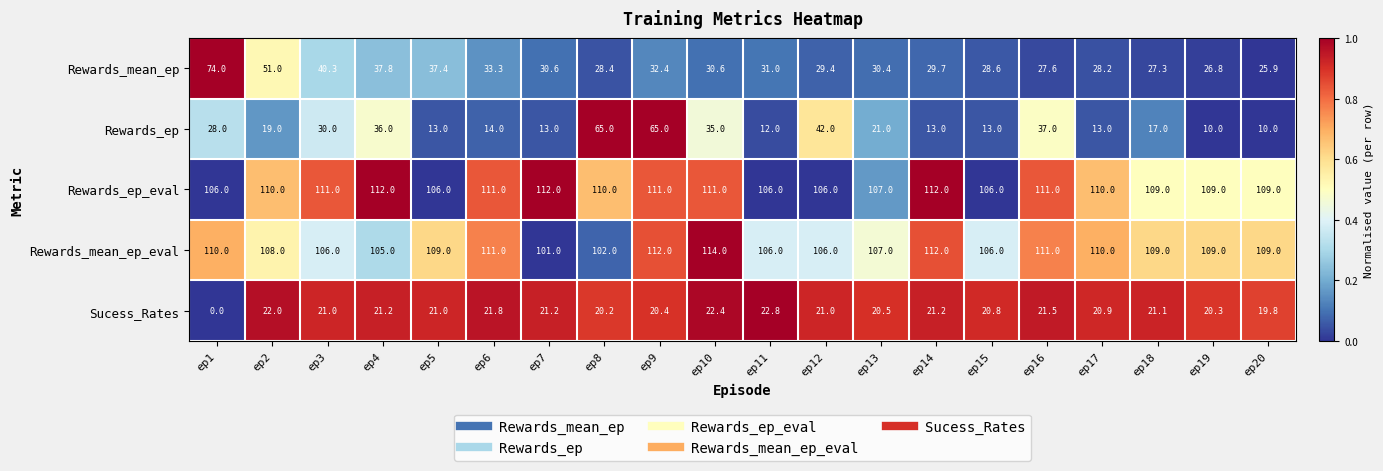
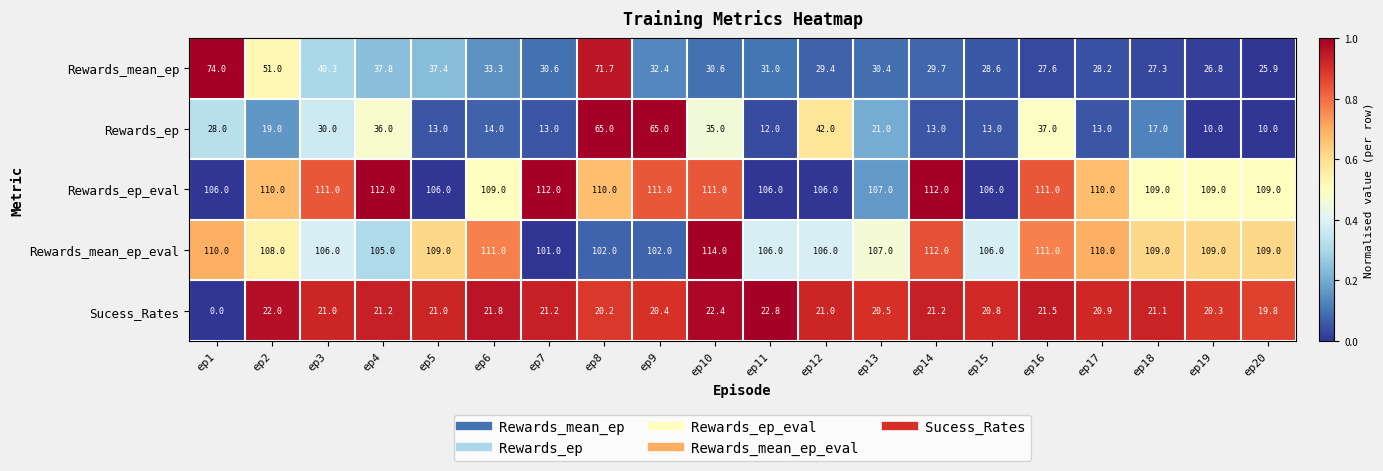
  {
    "Rewards_mean_ep": {
      "ep1": 74.0,
      "ep2": 51.0,
      "ep3": 40.3,
      "ep4": 37.8,
      "ep5": 37.4,
      "ep6": 33.3,
      "ep7": 30.6,
-     "ep8": 28.4,
+     "ep8": 71.7,
      "ep9": 32.4,
      "ep10": 30.6,
      "ep11": 31.0,
      "ep12": 29.4,
      "ep13": 30.4,
      "ep14": 29.7,
      "ep15": 28.6,
      "ep16": 27.6,
      "ep17": 28.2,
      "ep18": 27.3,
      "ep19": 26.8,
      "ep20": 25.9
    },
    "Rewards_ep": {
      "ep1": 28.0,
      "ep2": 19.0,
      "ep3": 30.0,
      "ep4": 36.0,
      "ep5": 13.0,
      "ep6": 14.0,
      "ep7": 13.0,
      "ep8": 65.0,
      "ep9": 65.0,
      "ep10": 35.0,
      "ep11": 12.0,
      "ep12": 42.0,
      "ep13": 21.0,
      "ep14": 13.0,
      "ep15": 13.0,
      "ep16": 37.0,
      "ep17": 13.0,
      "ep18": 17.0,
      "ep19": 10.0,
      "ep20": 10.0
    },
    "Rewards_ep_eval": {
      "ep1": 106.0,
      "ep2": 110.0,
      "ep3": 111.0,
      "ep4": 112.0,
      "ep5": 106.0,
-     "ep6": 111.0,
+     "ep6": 109.0,
      "ep7": 112.0,
      "ep8": 110.0,
      "ep9": 111.0,
      "ep10": 111.0,
      "ep11": 106.0,
      "ep12": 106.0,
      "ep13": 107.0,
      "ep14": 112.0,
      "ep15": 106.0,
      "ep16": 111.0,
      "ep17": 110.0,
      "ep18": 109.0,
      "ep19": 109.0,
      "ep20": 109.0
    },
    "Rewards_mean_ep_eval": {
      "ep1": 110.0,
      "ep2": 108.0,
      "ep3": 106.0,
      "ep4": 105.0,
      "ep5": 109.0,
      "ep6": 111.0,
      "ep7": 101.0,
      "ep8": 102.0,
-     "ep9": 112.0,
+     "ep9": 102.0,
      "ep10": 114.0,
      "ep11": 106.0,
      "ep12": 106.0,
      "ep13": 107.0,
      "ep14": 112.0,
      "ep15": 106.0,
      "ep16": 111.0,
      "ep17": 110.0,
      "ep18": 109.0,
      "ep19": 109.0,
      "ep20": 109.0
    },
    "Sucess_Rates": {
      "ep1": 0.0,
      "ep2": 22.0,
      "ep3": 21.0,
      "ep4": 21.2,
      "ep5": 21.0,
      "ep6": 21.8,
      "ep7": 21.2,
      "ep8": 20.2,
      "ep9": 20.4,
      "ep10": 22.4,
      "ep11": 22.8,
      "ep12": 21.0,
      "ep13": 20.5,
      "ep14": 21.2,
      "ep15": 20.8,
      "ep16": 21.5,
      "ep17": 20.9,
      "ep18": 21.1,
      "ep19": 20.3,
      "ep20": 19.8
    }
  }
